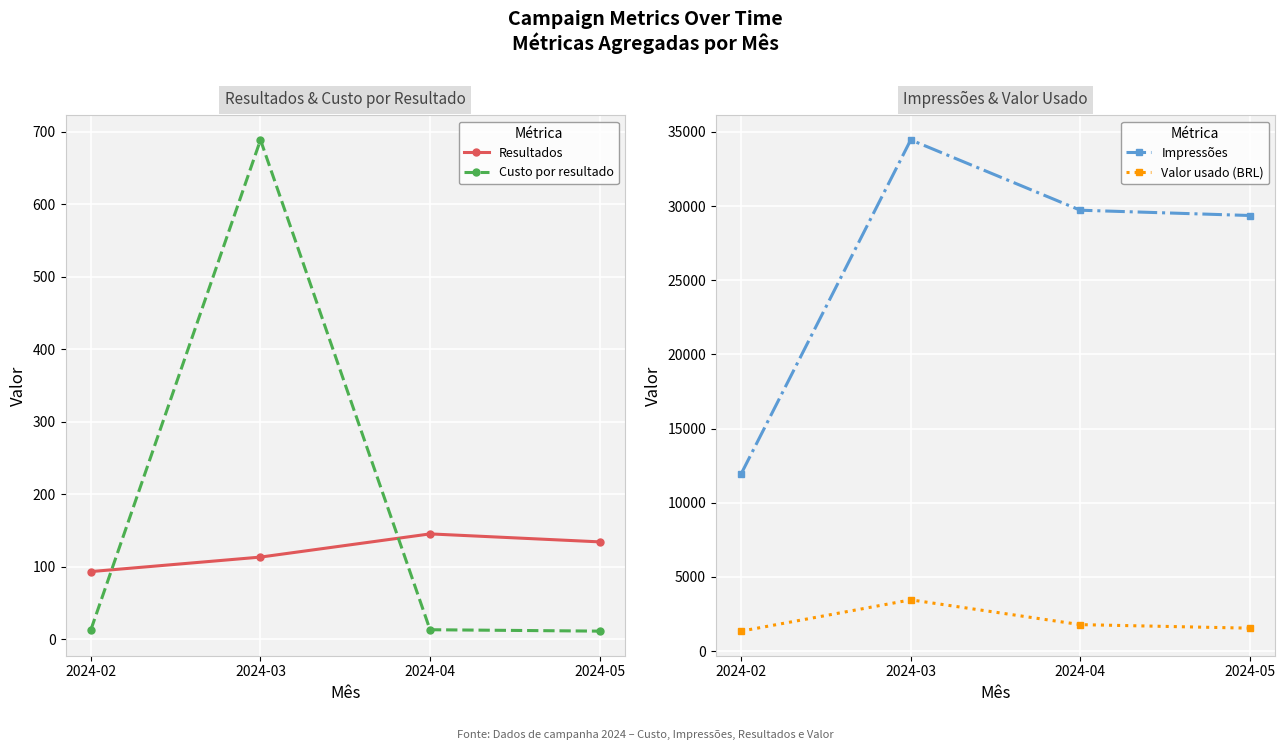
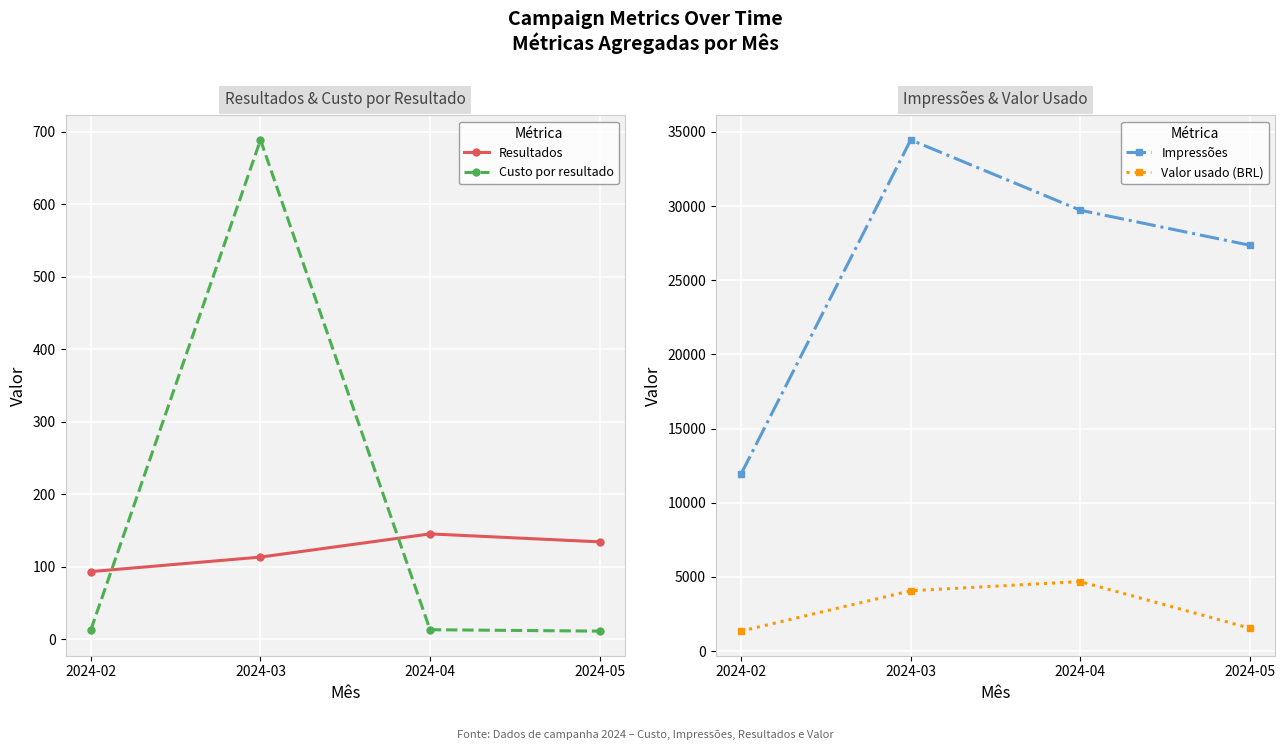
  {
    "Resultados & Custo por Resultado": {
      "Resultados": {
        "2024-02": 90,
        "2024-03": 110,
        "2024-04": 150,
        "2024-05": 130
      },
      "Custo por resultado": {
        "2024-02": 10,
        "2024-03": 690,
        "2024-04": 10,
        "2024-05": 10
      }
    },
    "Impressões & Valor Usado": {
      "Impressões": {
        "2024-02": 12000,
        "2024-03": 34500,
        "2024-04": 29700,
-       "2024-05": 29400
+       "2024-05": 27400
      },
      "Valor usado (BRL)": {
        "2024-02": 1300,
-       "2024-03": 3500,
-       "2024-04": 1800,
+       "2024-03": 4100,
+       "2024-04": 4700,
        "2024-05": 1500
      }
    }
  }
